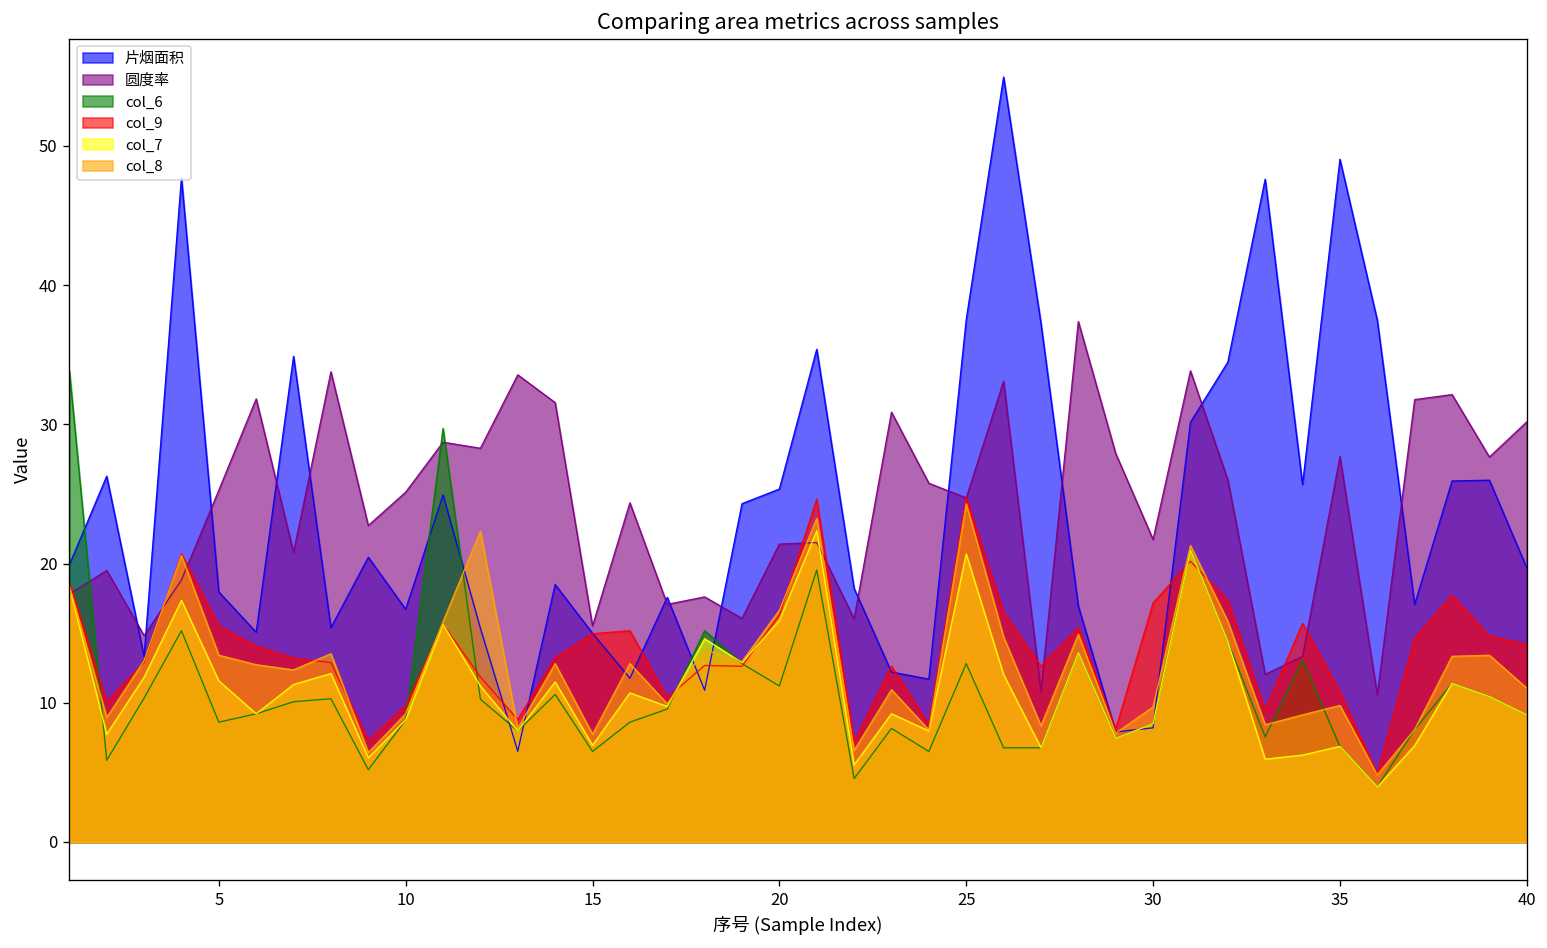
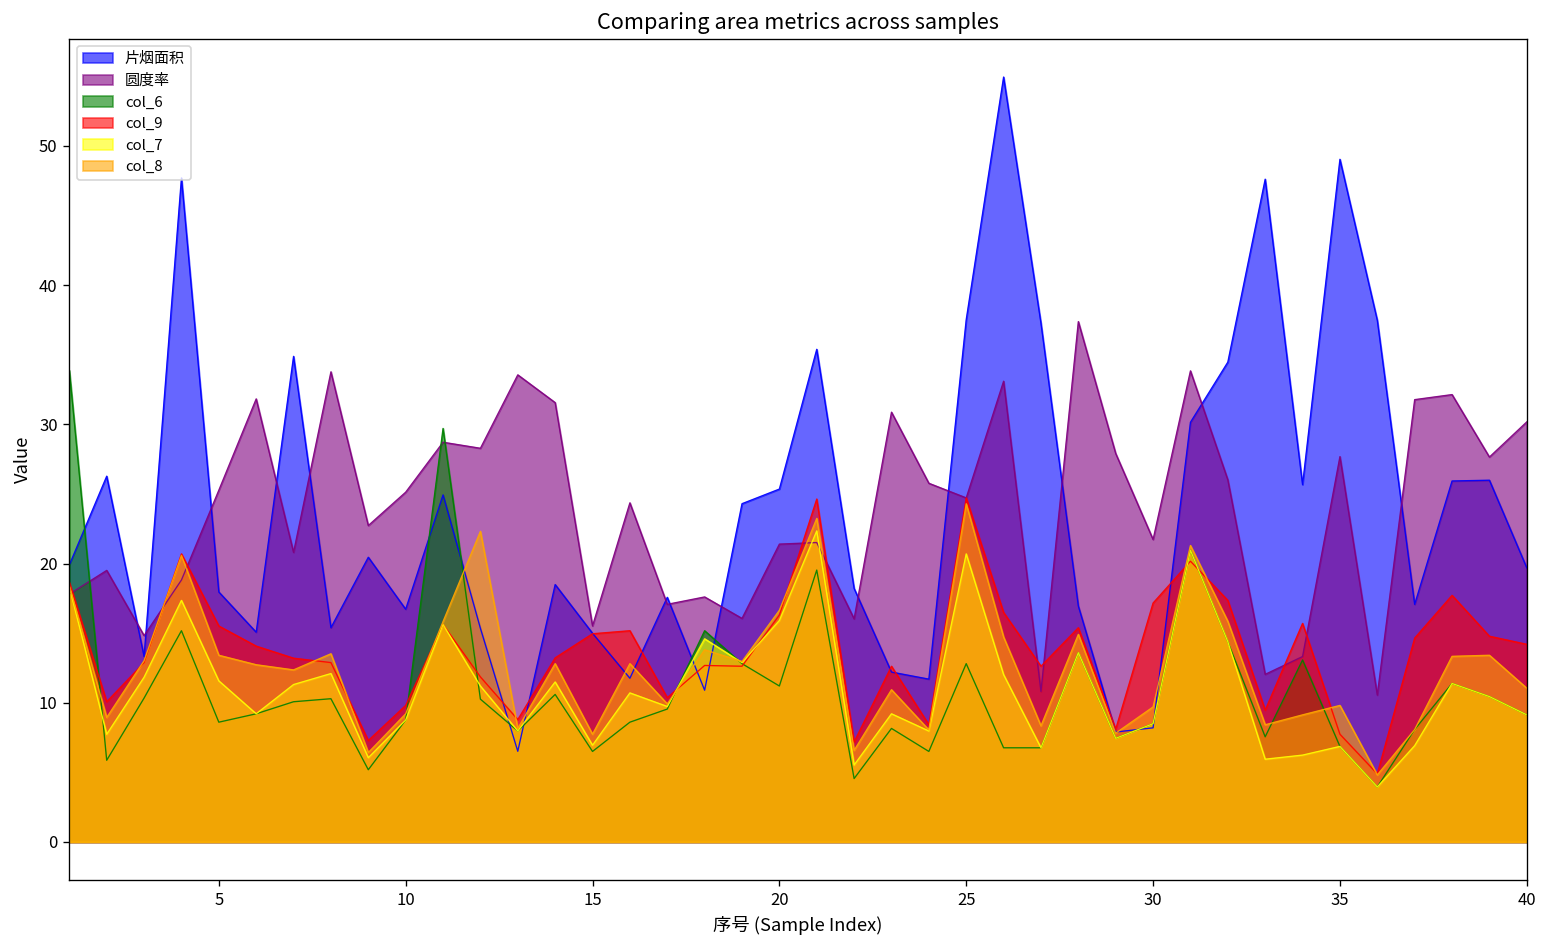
  {
    "片烟面积": {
      "5": 18.0,
      "10": 16.7,
      "20": 25.4,
      "25": 37.5,
      "30": 8.2,
      "35": 49.0,
      "40": 19.7
    },
    "圆度率": {
      "5": 25.3,
      "10": 25.1,
      "15": 15.5,
      "20": 21.4,
      "30": 21.7,
      "35": 27.7,
      "40": 30.2
    },
    "col_6": {
      "5": 8.6,
      "15": 6.5,
      "20": 11.2,
      "25": 12.8
    },
    "col_9": {
      "5": 15.5,
      "10": 9.8,
      "20": 16.3,
      "30": 17.2,
-     "35": 10.8,
+     "35": 7.7,
      "40": 14.2
    },
    "col_7": {
      "5": 11.6,
      "15": 7.0,
      "20": 15.9,
      "25": 20.7
    },
    "col_8": {
      "5": 13.4,
      "10": 9.2,
      "15": 7.7,
      "20": 16.6,
      "25": 24.3,
      "30": 9.7,
      "35": 9.8,
      "40": 11.0
    }
  }
